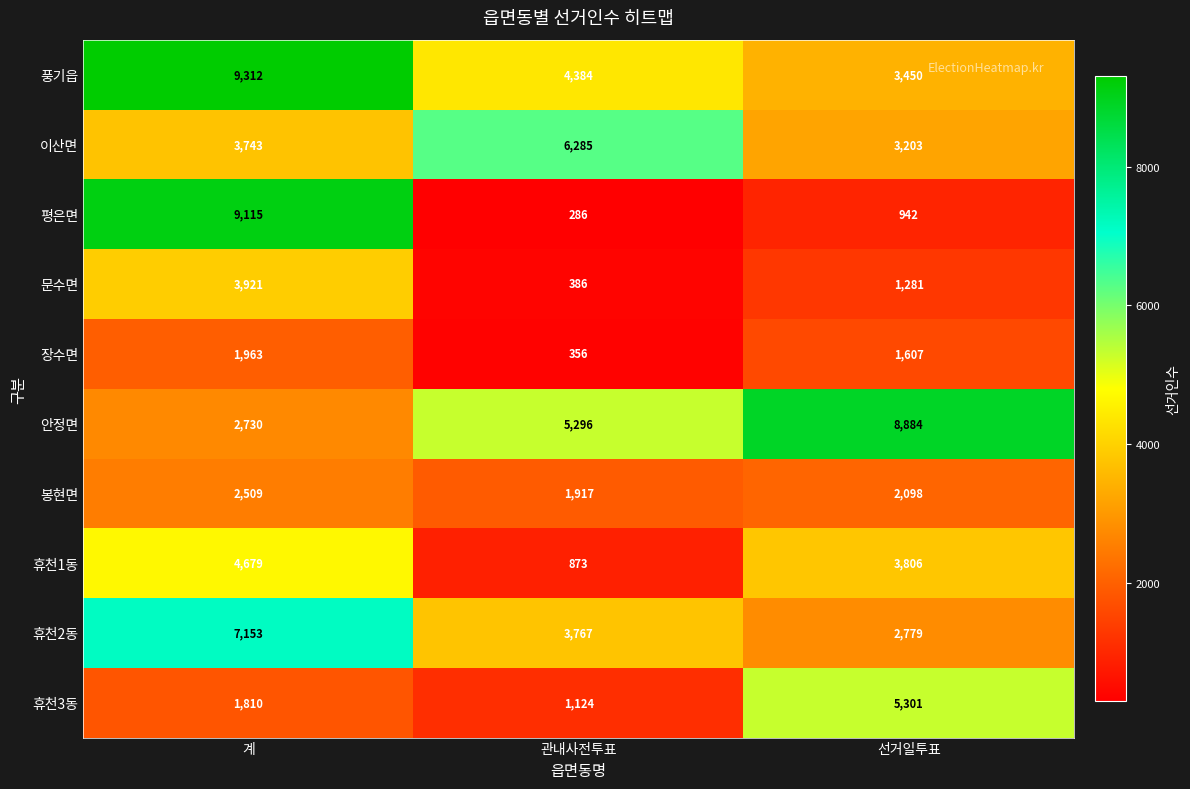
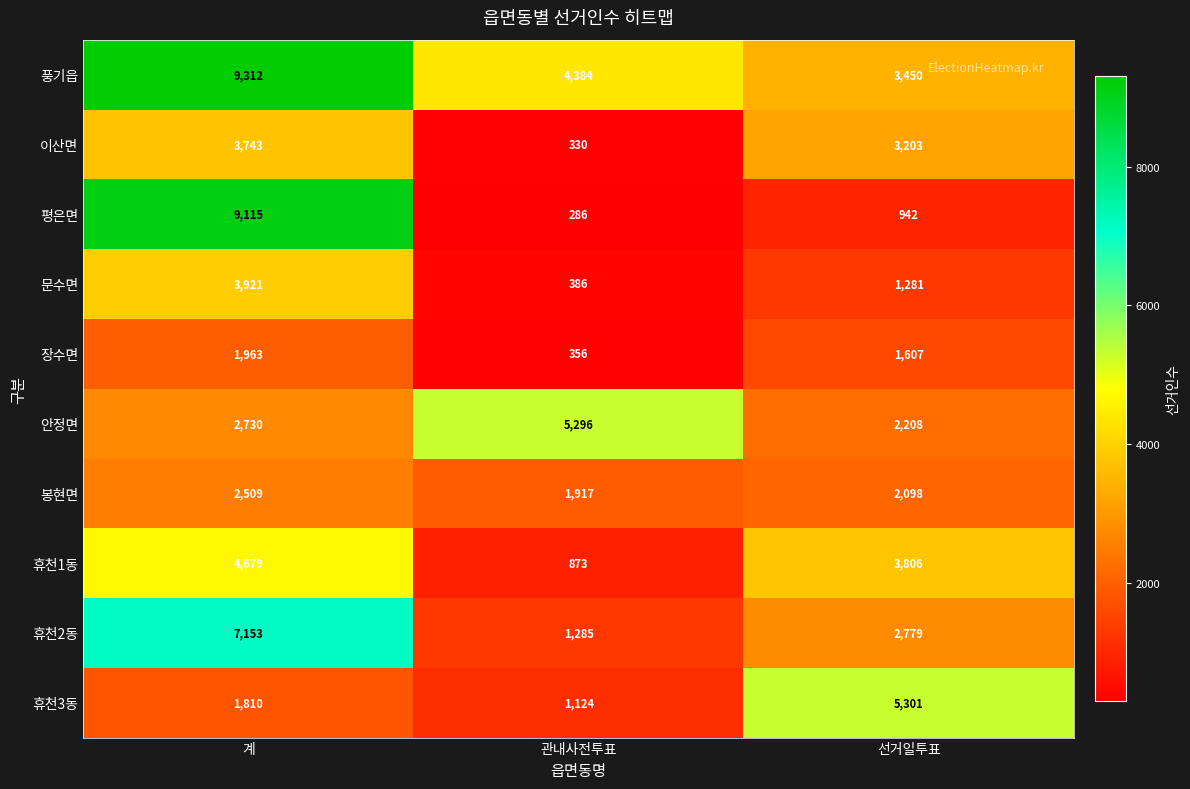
  {
    "풍기읍": {
      "계": "9,312",
      "관내사전투표": "4,384"
    },
    "이산면": {
      "계": "3,743",
-     "관내사전투표": "6,285",
+     "관내사전투표": "330",
      "선거일투표": "3,203"
    },
    "평은면": {
      "계": "9,115",
      "관내사전투표": "286",
      "선거일투표": "942"
    },
    "문수면": {
      "계": "3,921",
      "관내사전투표": "386",
      "선거일투표": "1,281"
    },
    "장수면": {
      "계": "1,963",
      "관내사전투표": "356",
      "선거일투표": "1,607"
    },
    "안정면": {
      "계": "2,730",
      "관내사전투표": "5,296",
-     "선거일투표": "8,884"
+     "선거일투표": "2,208"
    },
    "봉현면": {
      "계": "2,509",
      "관내사전투표": "1,917",
      "선거일투표": "2,098"
    },
    "휴천1동": {
      "계": "4,679",
      "관내사전투표": "873",
      "선거일투표": "3,806"
    },
    "휴천2동": {
      "계": "7,153",
-     "관내사전투표": "3,767",
+     "관내사전투표": "1,285",
      "선거일투표": "2,779"
    },
    "휴천3동": {
      "계": "1,810",
      "관내사전투표": "1,124",
      "선거일투표": "5,301"
    }
  }
